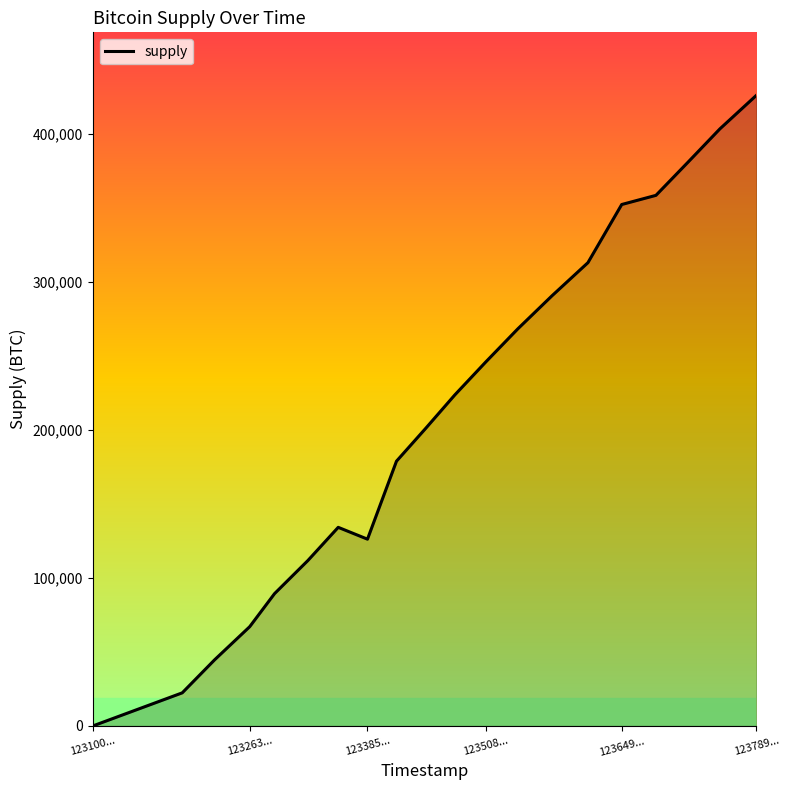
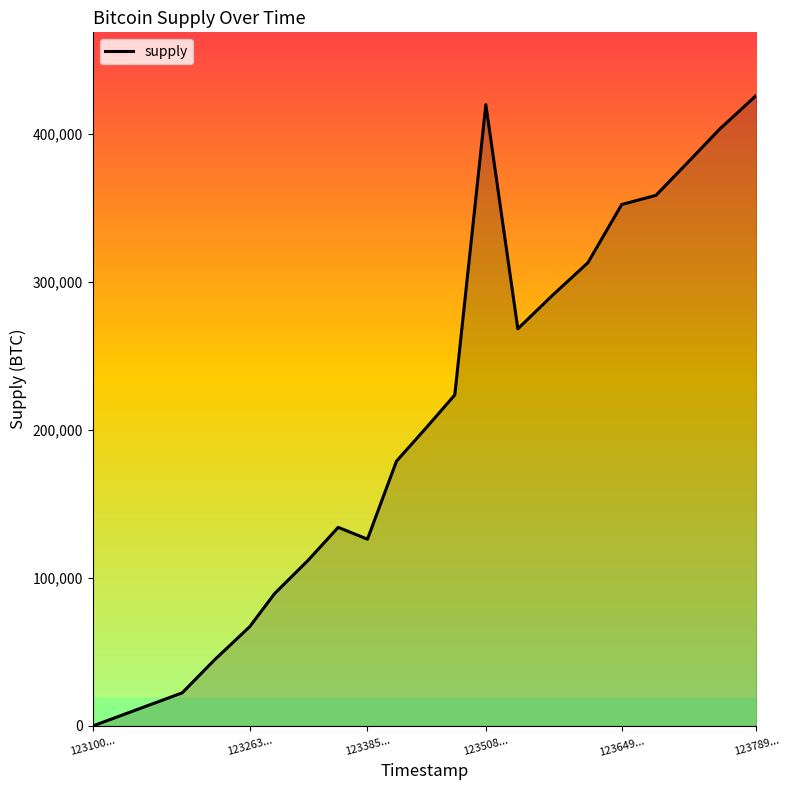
  {
    "123263...": "67,000",
    "123385...": "126,000",
-   "123508...": "246,000",
+   "123508...": "420,000",
    "123649...": "352,000",
    "123789...": "426,000"
  }
